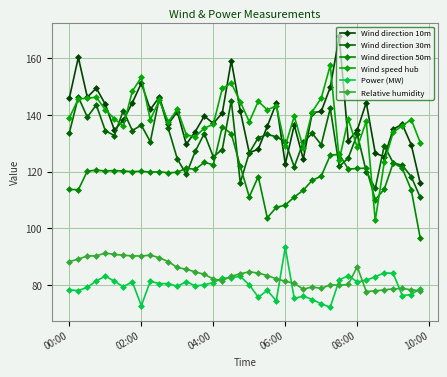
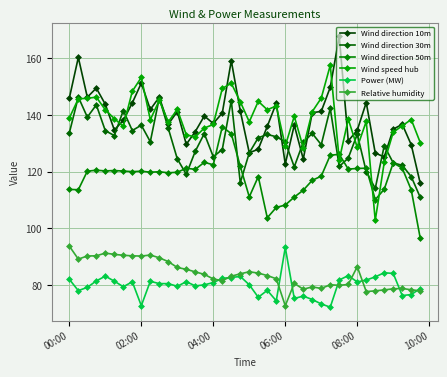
  {
    "Power (MW)": {
-     "00:00": 78,
+     "00:00": 82,
      "02:00": 73,
      "04:00": 81,
      "06:00": 93,
      "08:00": 81
    },
    "Relative humidity": {
-     "00:00": 88,
+     "00:00": 94,
      "02:00": 90,
      "04:00": 82,
-     "06:00": 81,
+     "06:00": 73,
      "08:00": 86
    }
  }
